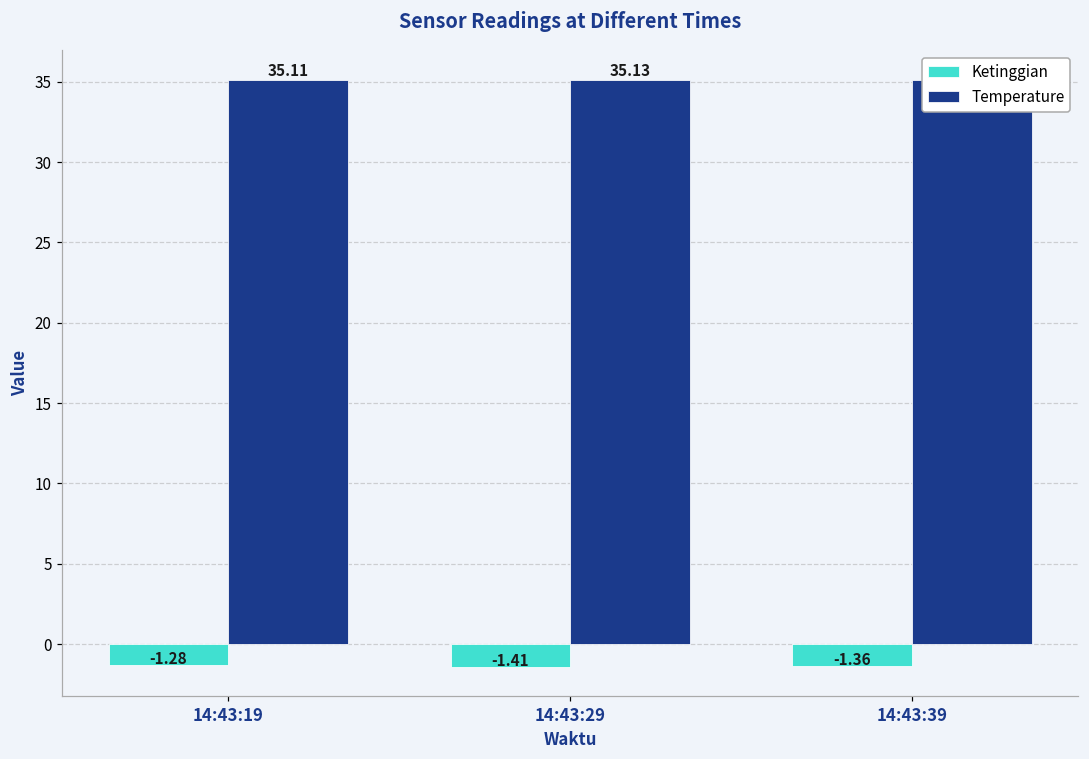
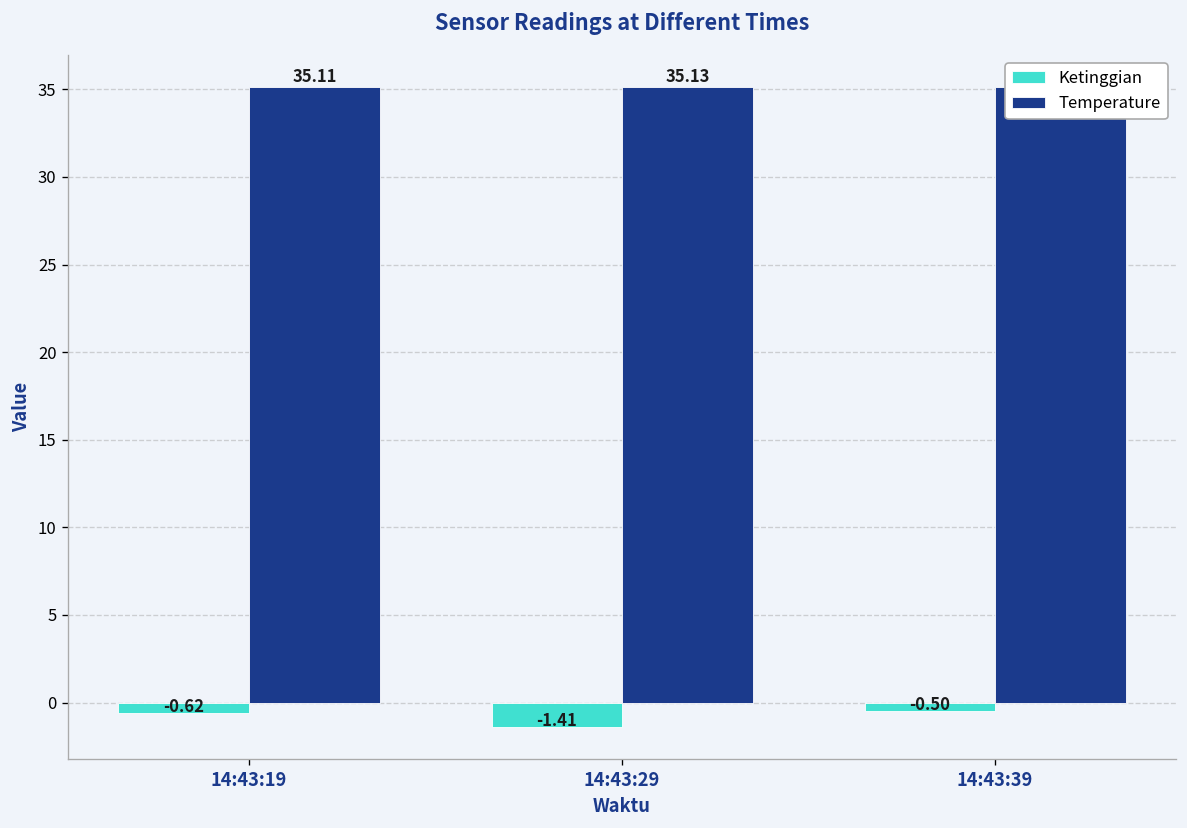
  {
    "Ketinggian": {
-     "14:43:19": -1.28,
+     "14:43:19": -0.62,
      "14:43:29": -1.41,
-     "14:43:39": -1.36
+     "14:43:39": -0.50
    },
    "Temperature": {
      "14:43:19": 35.11,
      "14:43:29": 35.13
    }
  }
